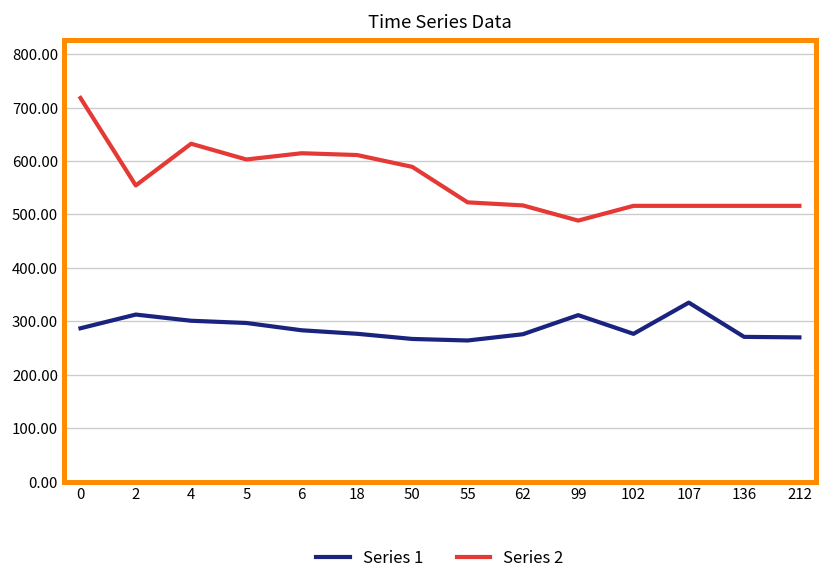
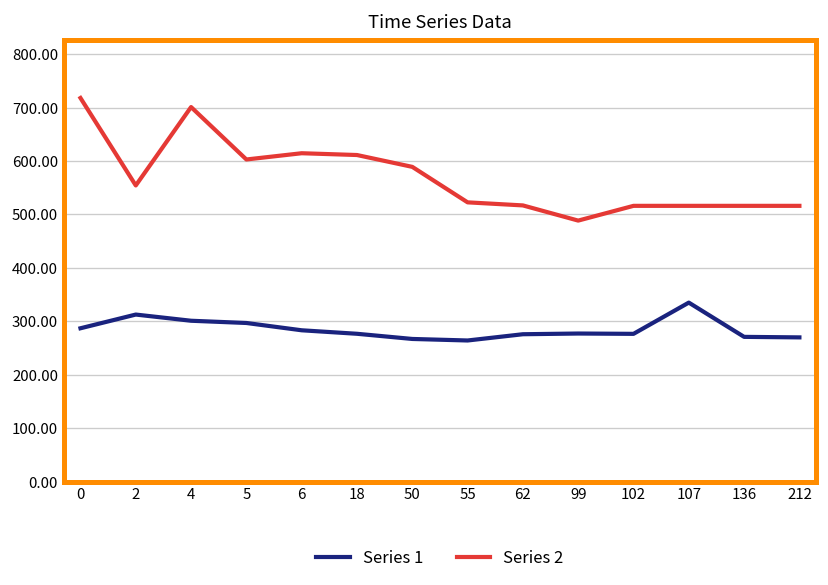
  {
    "Series 1": {
      "0": 290,
      "2": 310,
      "4": 300,
      "5": 300,
      "6": 280,
      "18": 280,
      "50": 270,
      "55": 260,
      "62": 280,
-     "99": 310,
+     "99": 280,
      "102": 280,
      "107": 340,
      "136": 270,
      "212": 270
    },
    "Series 2": {
      "0": 720,
      "2": 550,
-     "4": 630,
+     "4": 700,
      "5": 600,
      "6": 610,
      "18": 610,
      "50": 590,
      "55": 520,
      "62": 520,
      "99": 490,
      "102": 520,
      "107": 520,
      "136": 520,
      "212": 520
    }
  }
